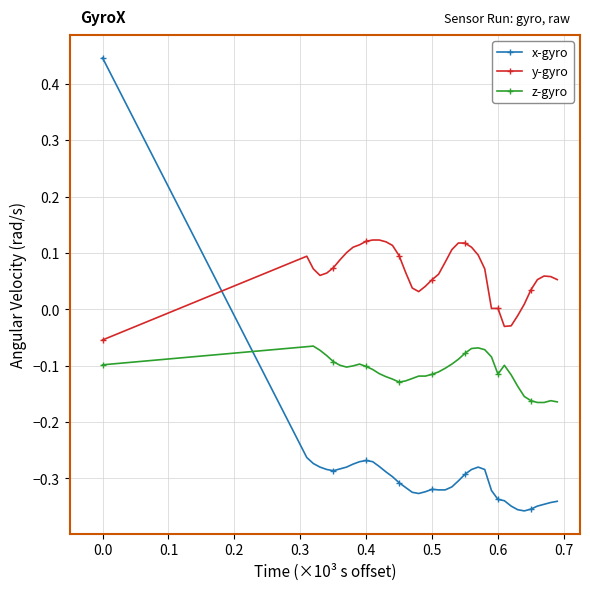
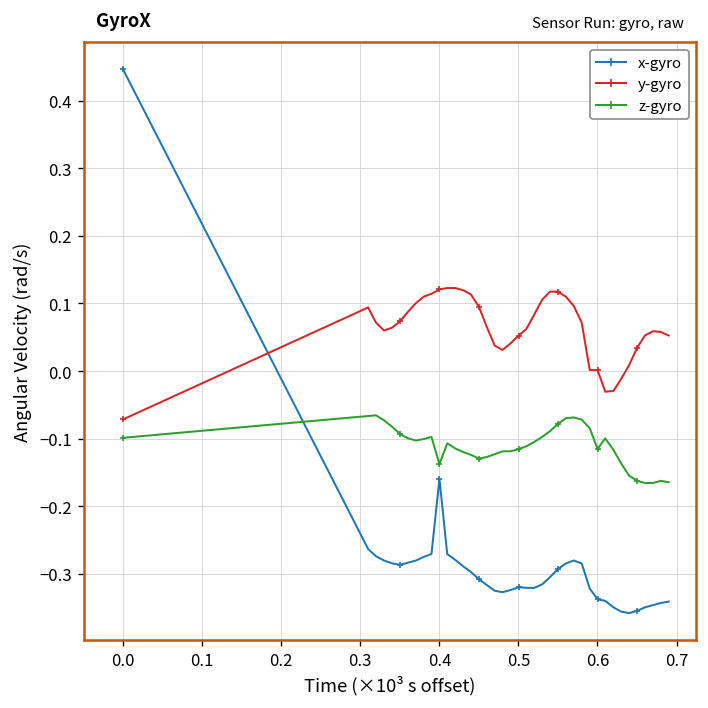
  {
    "x-gyro": {
      "0.0": 0.45,
-     "0.4": -0.27,
+     "0.4": -0.16,
      "0.6": -0.34
    },
    "y-gyro": {
-     "0.0": -0.05,
+     "0.0": -0.07,
      "0.4": 0.12,
      "0.6": 0.00
    },
    "z-gyro": {
      "0.0": -0.10,
-     "0.4": -0.10,
+     "0.4": -0.14,
      "0.6": -0.12
    }
  }
